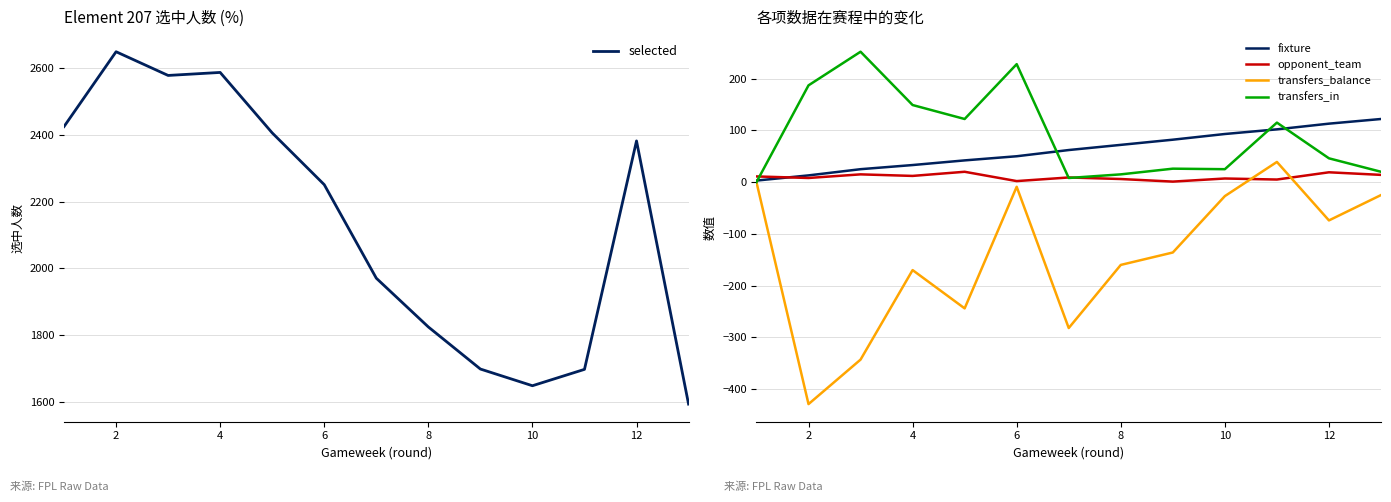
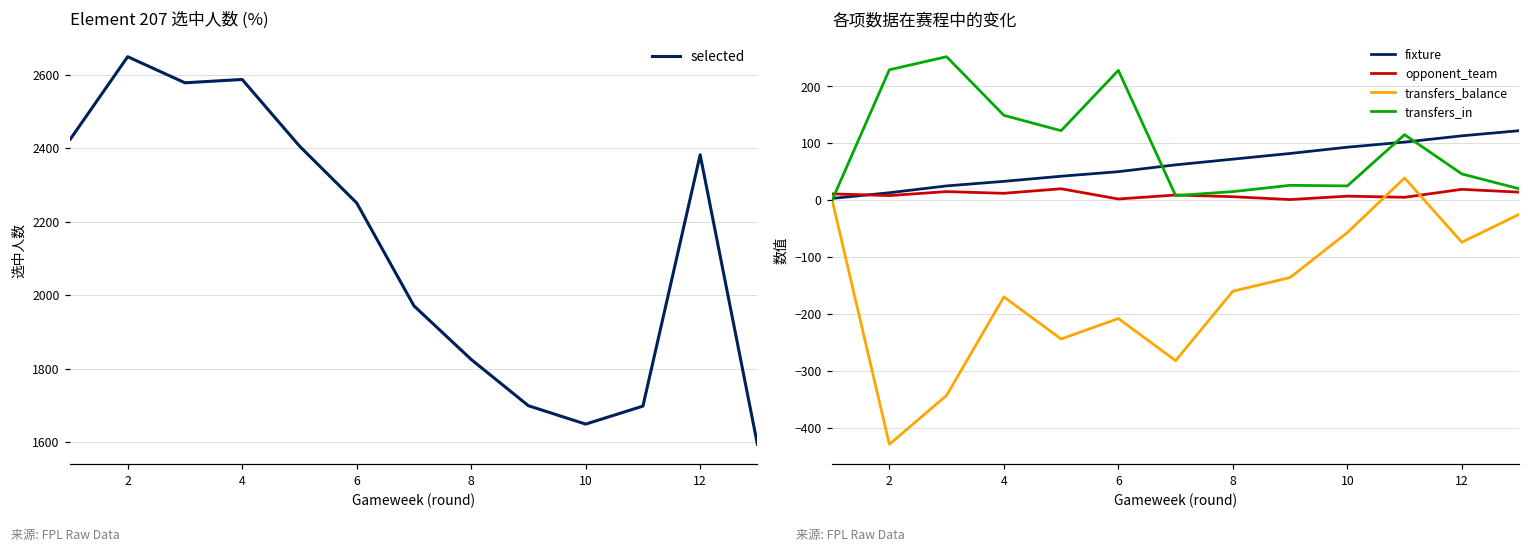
  {
    "Element 207 选中人数 (%)": {
      "2": 2650,
      "4": 2590,
      "6": 2250,
      "8": 1830,
      "10": 1650,
      "12": 2380
    },
    "各项数据在赛程中的变化": {
      "fixture": {
        "2": 10,
        "4": 30,
        "6": 50,
        "8": 70,
        "10": 90,
        "12": 110
      },
      "opponent_team": {
        "2": 10,
        "4": 10,
        "6": 0,
        "8": 10,
        "10": 10,
        "12": 20
      },
      "transfers_balance": {
        "2": -430,
        "4": -170,
-       "6": -10,
+       "6": -210,
        "8": -160,
-       "10": -30,
+       "10": -60,
        "12": -70
      },
      "transfers_in": {
-       "2": 190,
+       "2": 230,
        "4": 150,
        "6": 230,
        "8": 20,
        "10": 30,
        "12": 50
      }
    }
  }
